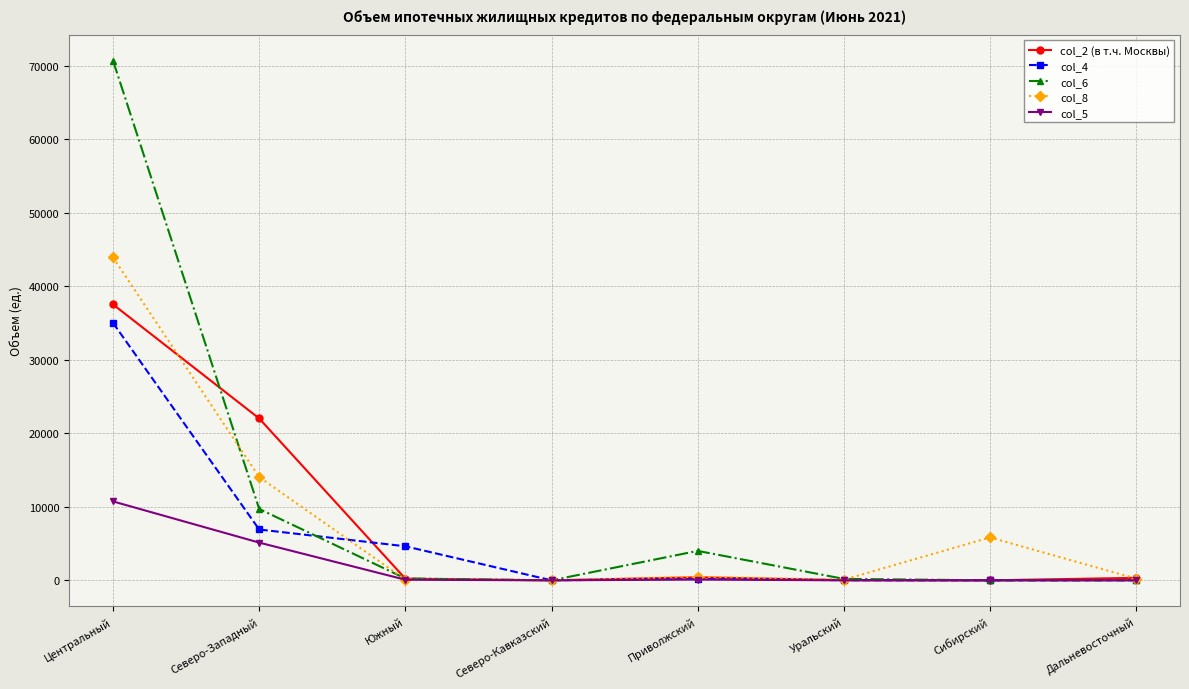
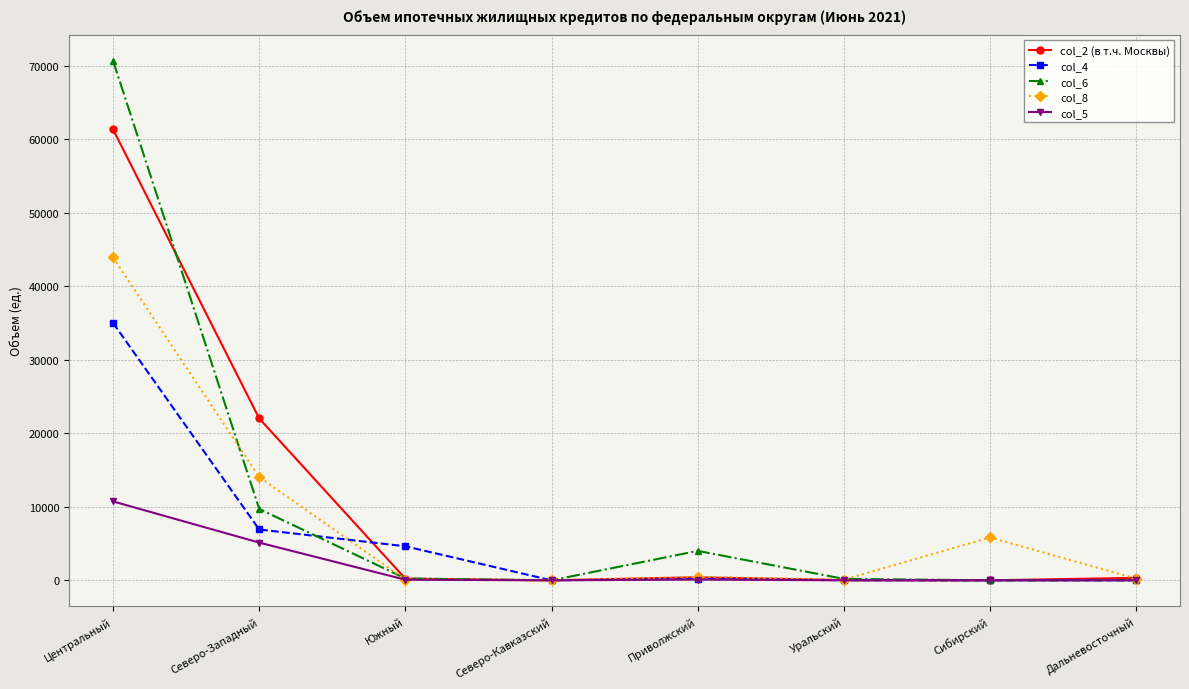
  {
    "col_2 (в т.ч. Москвы)": {
-     "Центральный": 38000,
+     "Центральный": 61000,
      "Северо-Западный": 22000
    },
    "col_4": {
      "Центральный": 35000,
      "Северо-Западный": 7000,
      "Южный": 5000
    },
    "col_6": {
      "Центральный": 71000,
      "Северо-Западный": 10000,
      "Приволжский": 4000
    },
    "col_8": {
      "Центральный": 44000,
      "Северо-Западный": 14000,
      "Сибирский": 6000
    },
    "col_5": {
      "Центральный": 11000,
      "Северо-Западный": 5000
    }
  }
